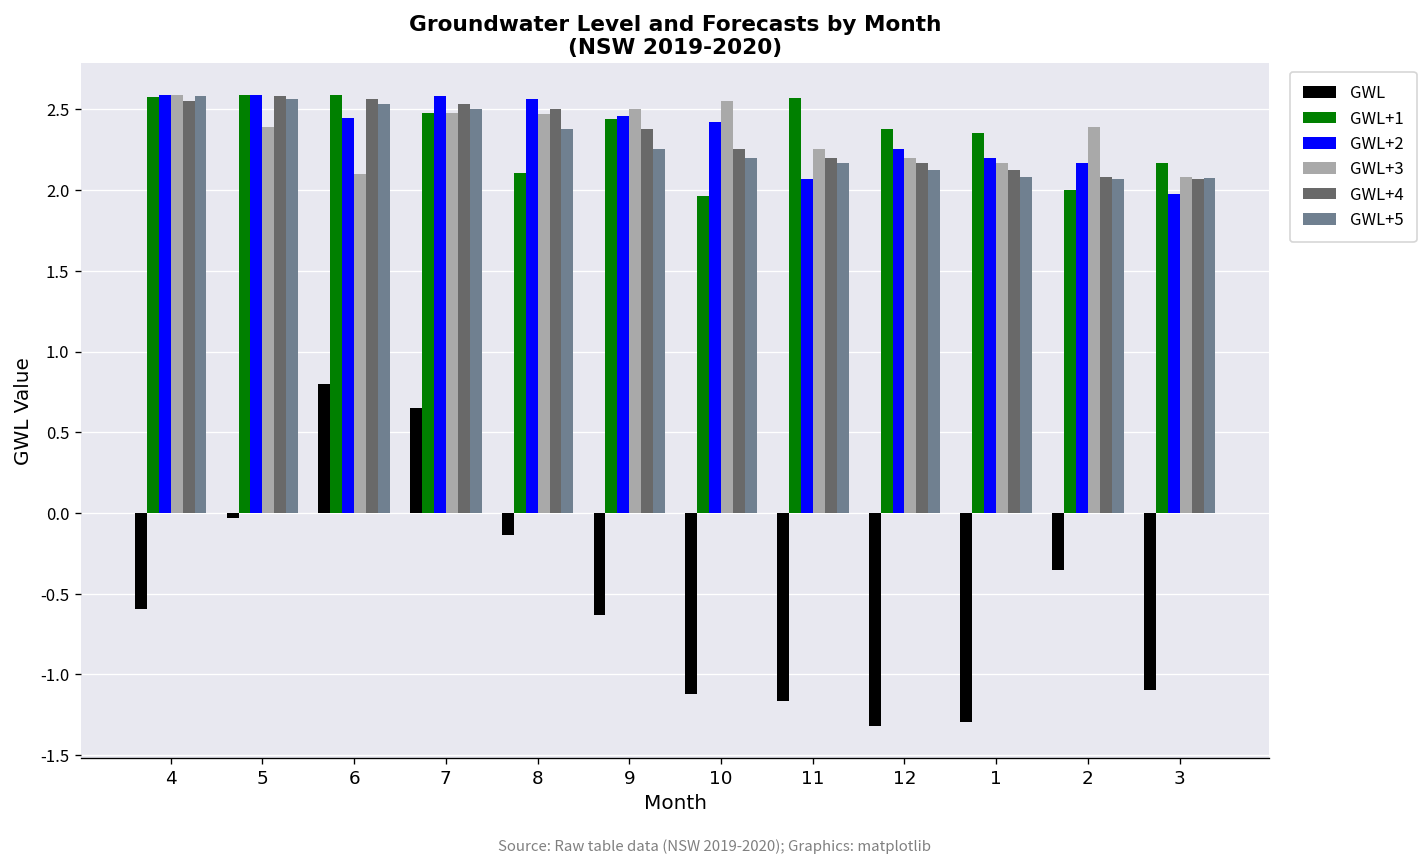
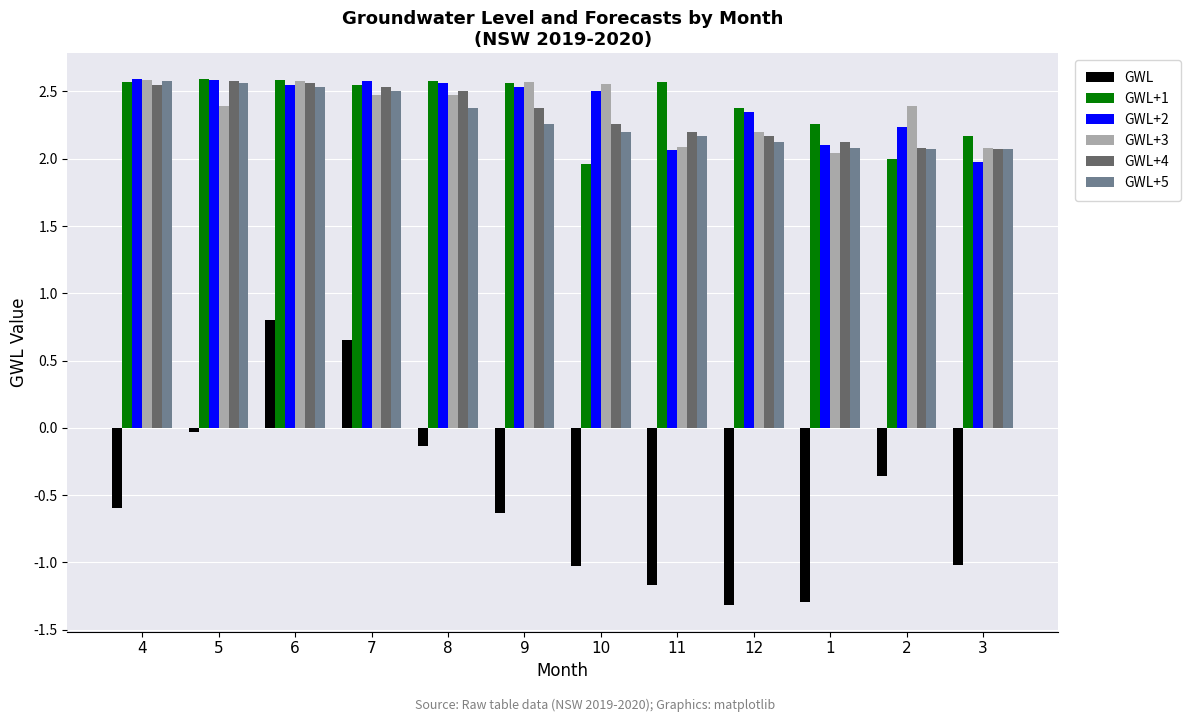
  {
    "GWL": {
      "4": -0.59,
      "5": -0.03,
      "6": 0.80,
      "7": 0.65,
      "8": -0.14,
      "9": -0.63,
-     "10": -1.12,
+     "10": -1.02,
      "11": -1.17,
      "12": -1.32,
      "1": -1.29,
      "2": -0.36,
-     "3": -1.10
+     "3": -1.02
    },
    "GWL+1": {
      "4": 2.57,
      "5": 2.59,
      "6": 2.59,
-     "7": 2.48,
-     "8": 2.11,
-     "9": 2.44,
+     "7": 2.55,
+     "8": 2.58,
+     "9": 2.56,
      "10": 1.96,
      "11": 2.57,
      "12": 2.38,
-     "1": 2.35,
+     "1": 2.26,
      "2": 2.00,
      "3": 2.17
    },
    "GWL+2": {
      "4": 2.59,
      "5": 2.59,
-     "6": 2.45,
+     "6": 2.55,
      "7": 2.58,
      "8": 2.56,
-     "9": 2.46,
-     "10": 2.42,
+     "9": 2.53,
+     "10": 2.50,
      "11": 2.07,
-     "12": 2.26,
-     "1": 2.2,
-     "2": 2.17,
+     "12": 2.35,
+     "1": 2.1,
+     "2": 2.23,
      "3": 1.97
    },
    "GWL+3": {
      "4": 2.59,
      "5": 2.39,
-     "6": 2.10,
+     "6": 2.58,
      "7": 2.48,
      "8": 2.47,
-     "9": 2.50,
+     "9": 2.57,
      "10": 2.55,
-     "11": 2.26,
+     "11": 2.08,
      "12": 2.20,
-     "1": 2.17,
+     "1": 2.04,
      "2": 2.39,
      "3": 2.08
    }
  }
